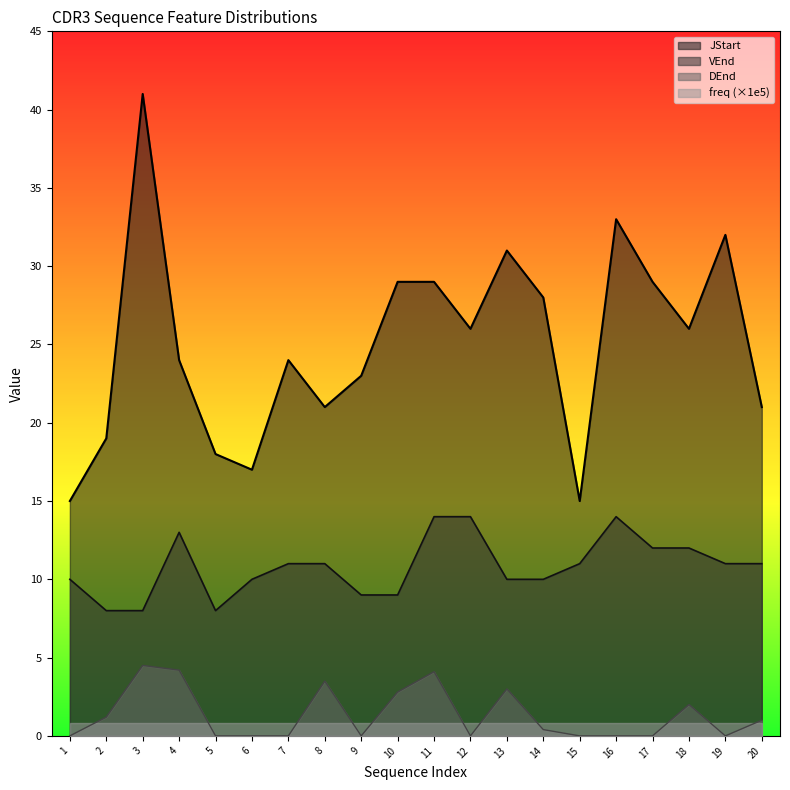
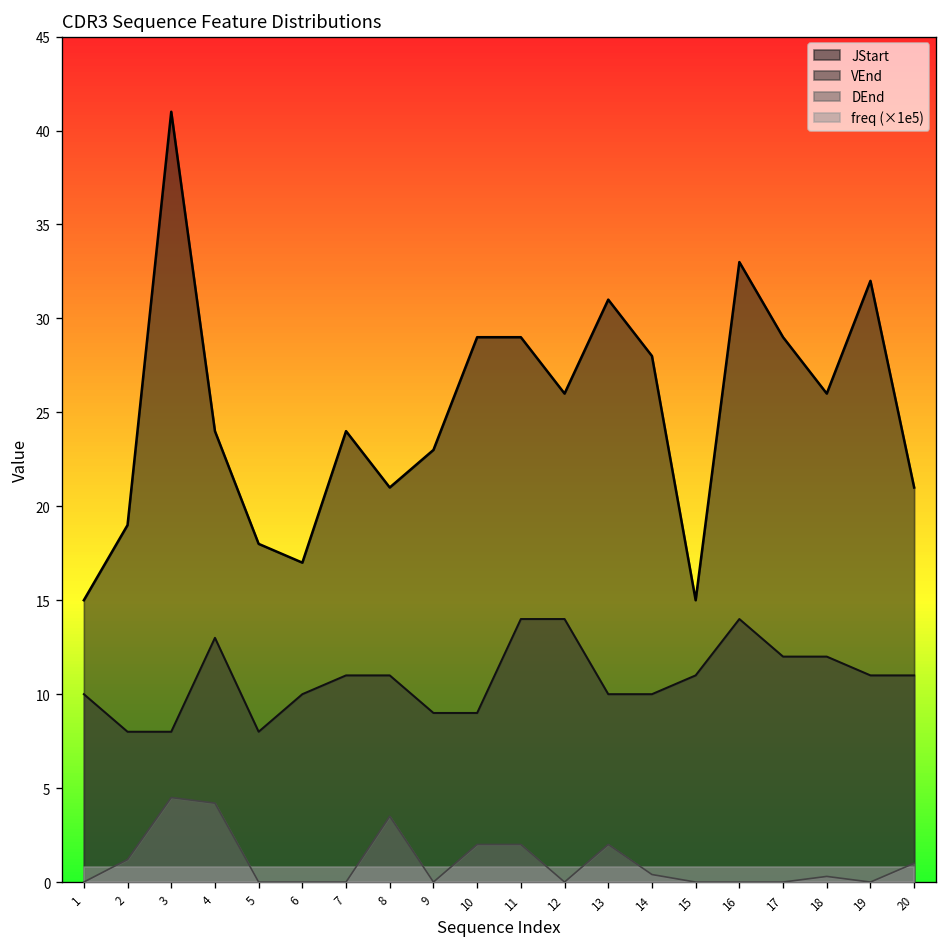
  {
    "DEnd": {
      "1": 0.0,
      "2": 1.2,
      "3": 4.5,
      "4": 4.2,
      "5": 0.0,
      "6": 0.0,
      "7": 0.0,
      "8": 3.5,
      "9": 0.0,
-     "10": 2.8,
-     "11": 4.1,
+     "10": 2.0,
+     "11": 2.0,
      "12": 0.0,
-     "13": 3,
+     "13": 2,
      "14": 0.4,
      "15": 0.0,
      "16": 0.0,
      "17": 0.0,
-     "18": 2.0,
+     "18": 0.3,
      "19": 0.0,
      "20": 1.0
    },
    "freq (×1e5)": {
      "1": 0.8,
      "2": 0.8,
      "3": 0.8,
      "4": 0.8,
      "5": 0.8,
      "6": 0.8,
      "7": 0.8,
      "8": 0.8,
      "9": 0.8,
      "10": 0.8,
      "11": 0.8,
      "12": 0.8,
      "13": 0.8,
      "14": 0.8,
      "15": 0.8,
      "16": 0.8,
      "17": 0.8,
      "18": 0.8,
      "19": 0.8,
      "20": 0.8
    }
  }
